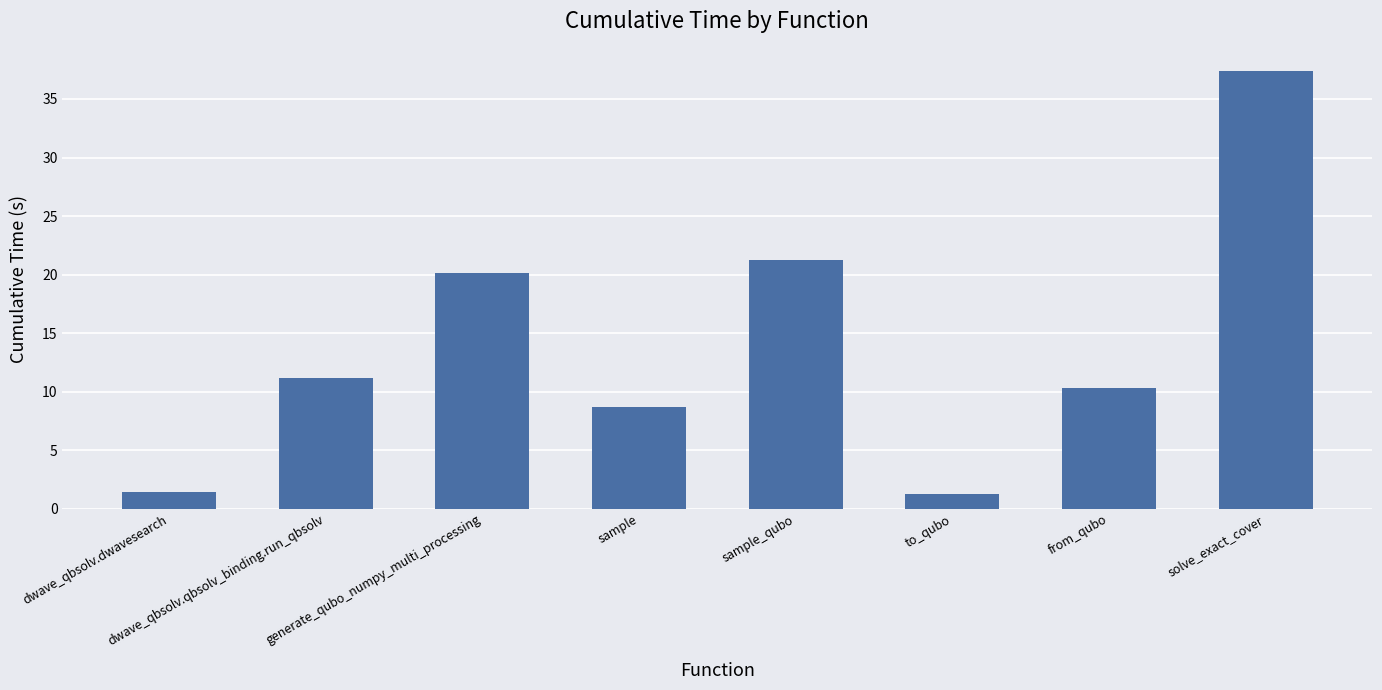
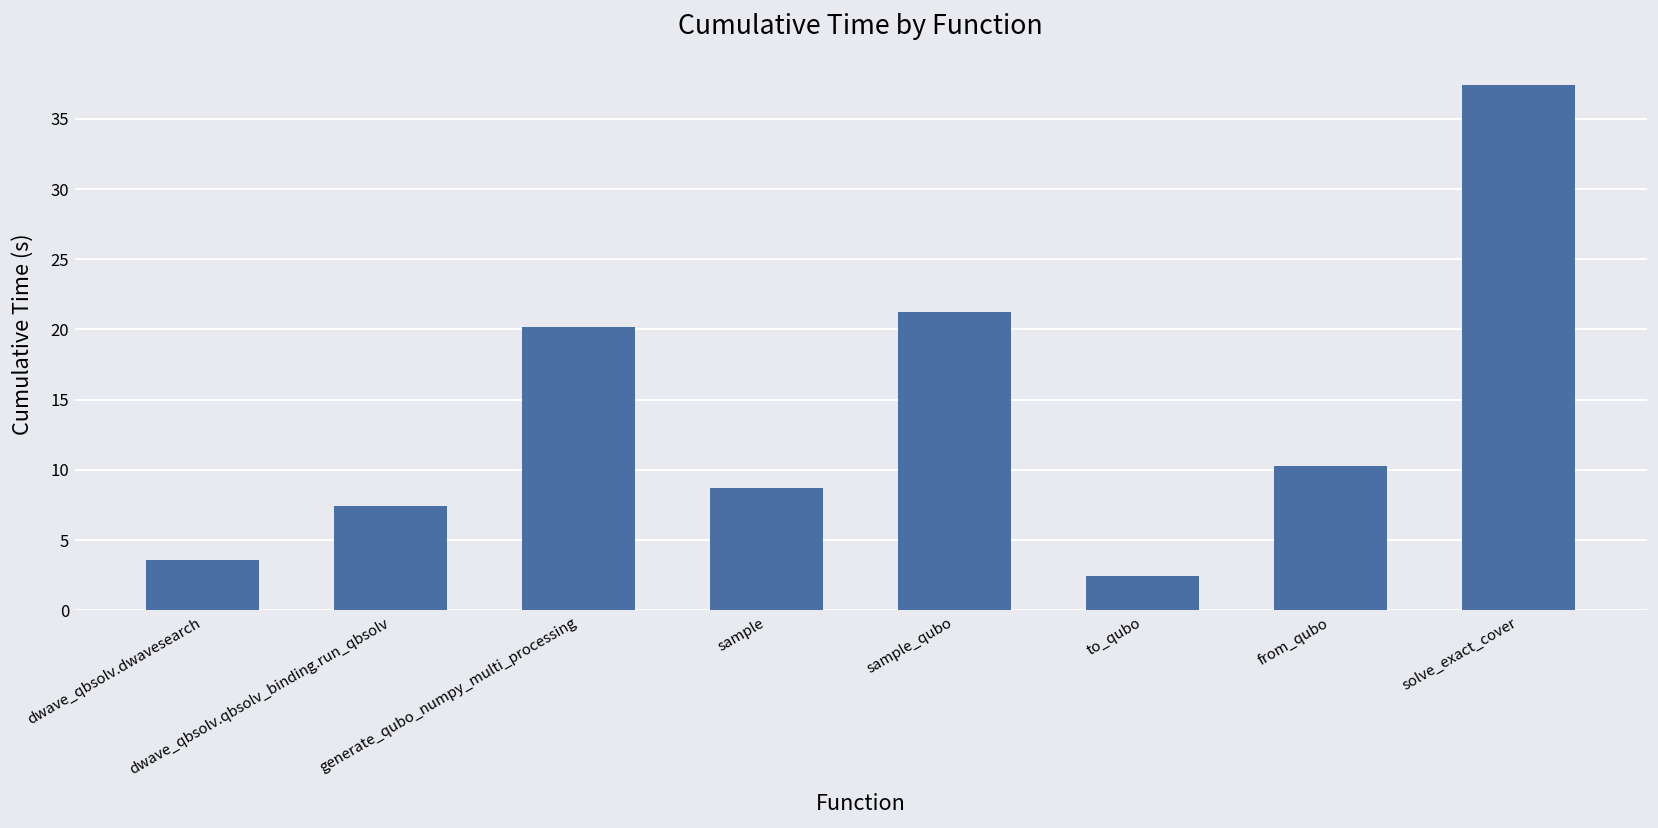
  {
-   "dwave_qbsolv.dwavesearch": 1.4,
-   "dwave_qbsolv.qbsolv_binding.run_qbsolv": 11.2,
+   "dwave_qbsolv.dwavesearch": 3.6,
+   "dwave_qbsolv.qbsolv_binding.run_qbsolv": 7.4,
    "generate_qubo_numpy_multi_processing": 20.2,
    "sample": 8.7,
    "sample_qubo": 21.3,
-   "to_qubo": 1.3,
+   "to_qubo": 2.4,
    "from_qubo": 10.3,
    "solve_exact_cover": 37.4
  }
